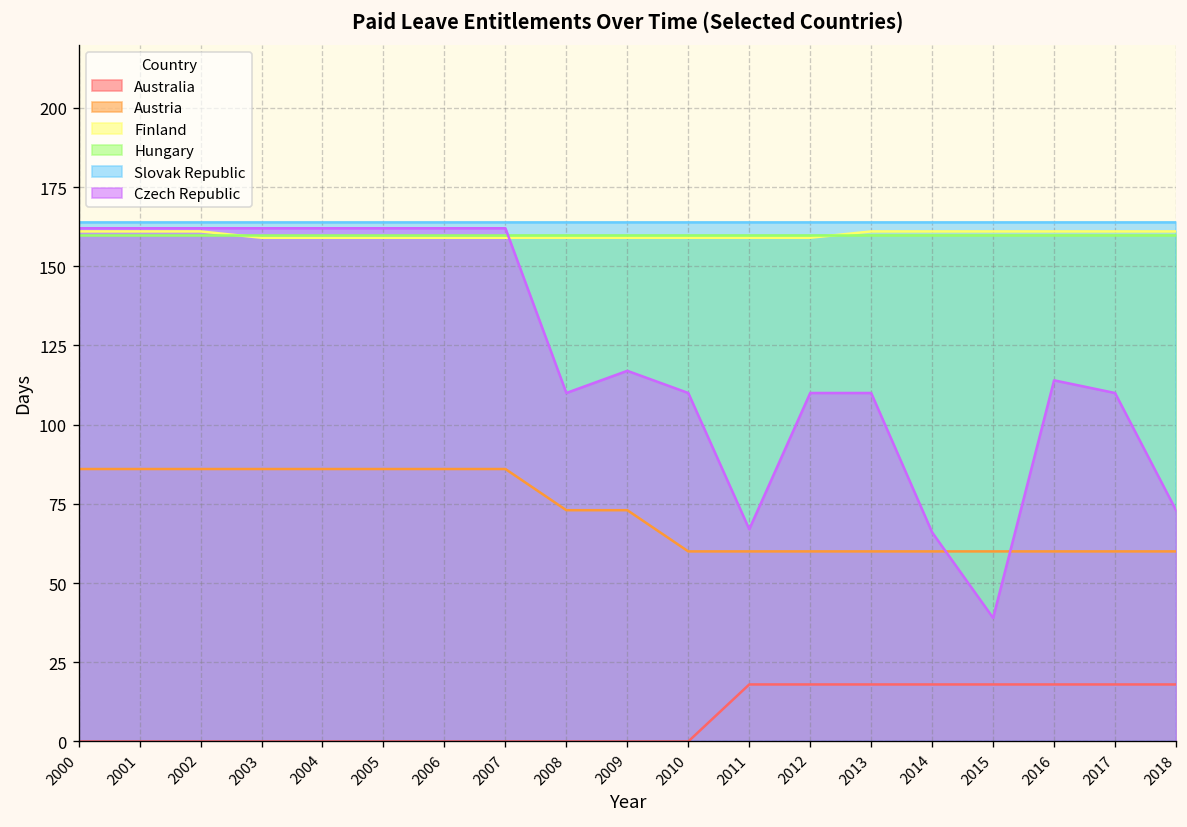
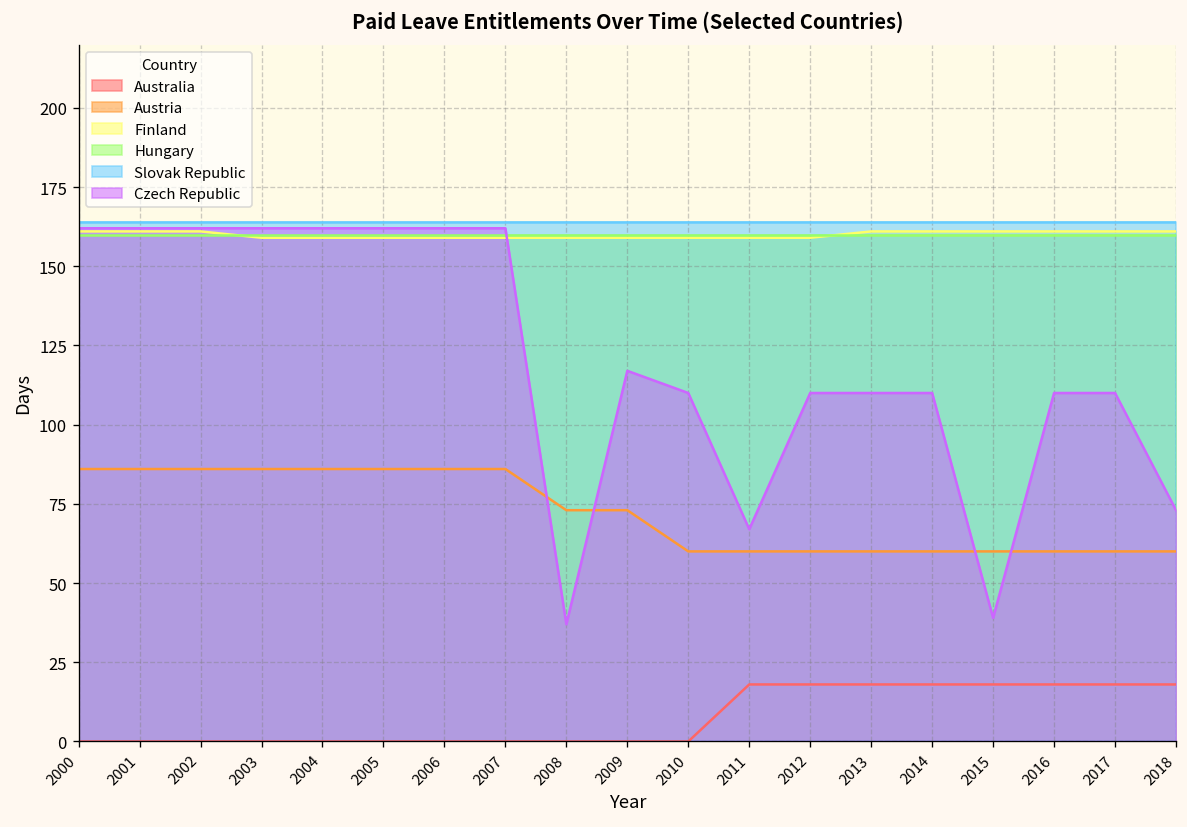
  {
    "Finland": {
      "2000": 161,
      "2001": 161,
      "2002": 161,
      "2003": 159,
      "2004": 159,
      "2005": 159,
      "2006": 159,
      "2007": 159,
      "2008": 159,
      "2009": 159,
      "2010": 159,
      "2011": 159,
      "2012": 159,
      "2013": 161,
      "2014": 161,
      "2015": 161,
      "2016": 161,
      "2017": 161,
      "2018": 161
    },
    "Hungary": {
      "2000": 160,
      "2001": 160,
      "2002": 160,
      "2003": 160,
      "2004": 160,
      "2005": 160,
      "2006": 160,
      "2007": 160,
      "2008": 160,
      "2009": 160,
      "2010": 160,
      "2011": 160,
      "2012": 160,
      "2013": 160,
      "2014": 160,
      "2015": 160,
      "2016": 160,
      "2017": 160,
      "2018": 160
    },
    "Slovak Republic": {
      "2000": 164,
      "2001": 164,
      "2002": 164,
      "2003": 164,
      "2004": 164,
      "2005": 164,
      "2006": 164,
      "2007": 164,
      "2008": 164,
      "2009": 164,
      "2010": 164,
      "2011": 164,
      "2012": 164,
      "2013": 164,
      "2014": 164,
      "2015": 164,
      "2016": 164,
      "2017": 164,
      "2018": 164
    },
    "Czech Republic": {
      "2000": 162,
      "2001": 162,
      "2002": 162,
      "2003": 162,
      "2004": 162,
      "2005": 162,
      "2006": 162,
      "2007": 162,
-     "2008": 110,
+     "2008": 37,
      "2009": 117,
      "2010": 110,
      "2011": 67,
      "2012": 110,
      "2013": 110,
-     "2014": 66,
+     "2014": 110,
      "2015": 39,
-     "2016": 114,
+     "2016": 110,
      "2017": 110,
      "2018": 73
    }
  }
